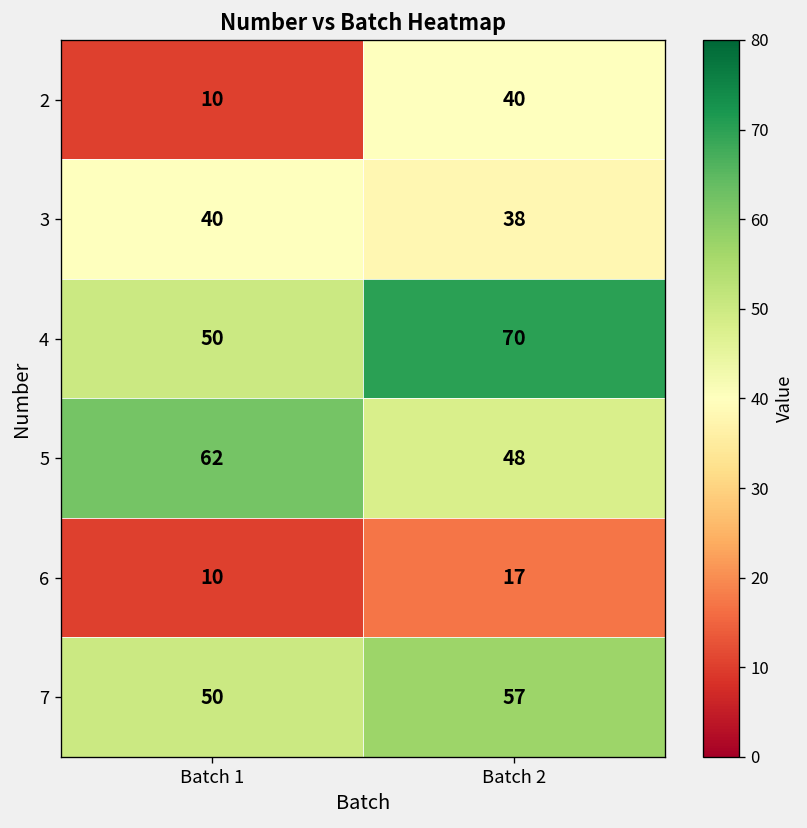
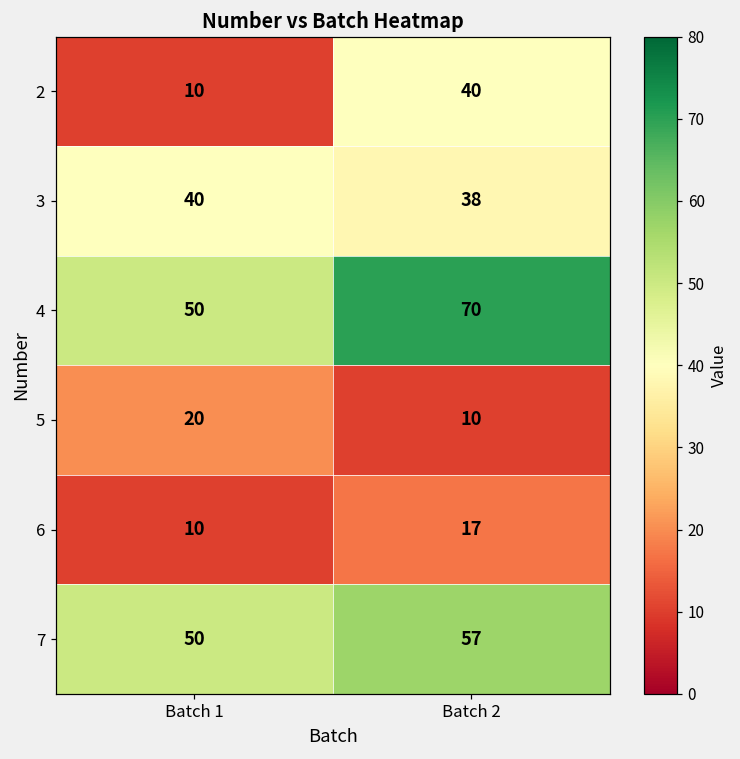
  {
    "2": {
      "Batch 1": 10,
      "Batch 2": 40
    },
    "3": {
      "Batch 1": 40,
      "Batch 2": 38
    },
    "4": {
      "Batch 1": 50,
      "Batch 2": 70
    },
    "5": {
-     "Batch 1": 62,
-     "Batch 2": 48
+     "Batch 1": 20,
+     "Batch 2": 10
    },
    "6": {
      "Batch 1": 10,
      "Batch 2": 17
    },
    "7": {
      "Batch 1": 50,
      "Batch 2": 57
    }
  }
